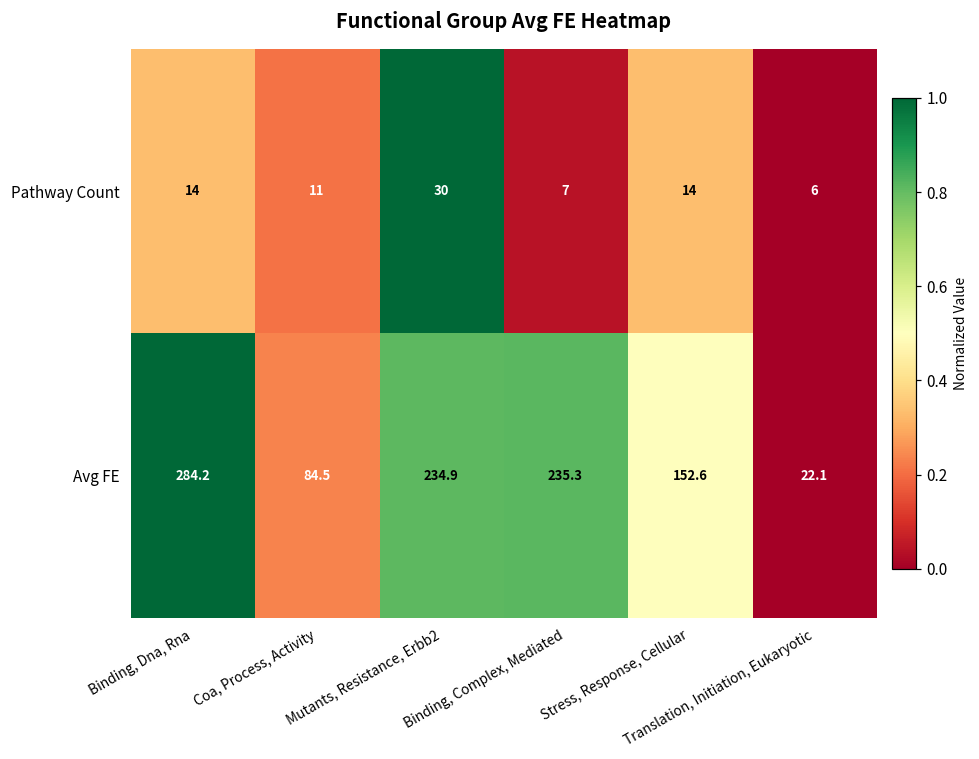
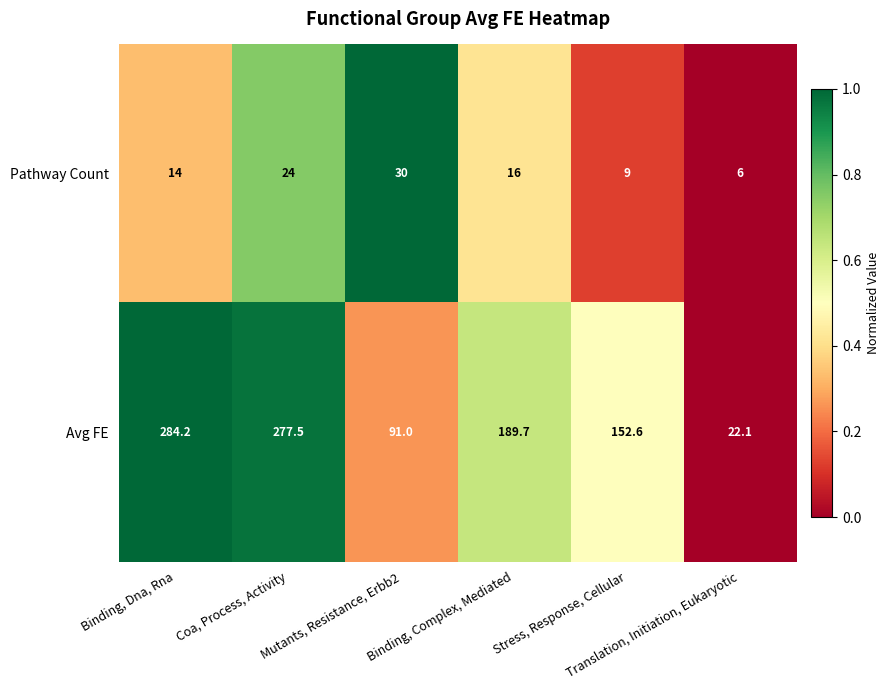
  {
    "Pathway Count": {
      "Binding, Dna, Rna": 14,
-     "Coa, Process, Activity": 11,
+     "Coa, Process, Activity": 24,
      "Mutants, Resistance, Erbb2": 30,
-     "Binding, Complex, Mediated": 7,
-     "Stress, Response, Cellular": 14,
+     "Binding, Complex, Mediated": 16,
+     "Stress, Response, Cellular": 9,
      "Translation, Initiation, Eukaryotic": 6
    },
    "Avg FE": {
      "Binding, Dna, Rna": 284.2,
-     "Coa, Process, Activity": 84.5,
-     "Mutants, Resistance, Erbb2": 234.9,
-     "Binding, Complex, Mediated": 235.3,
+     "Coa, Process, Activity": 277.5,
+     "Mutants, Resistance, Erbb2": 91.0,
+     "Binding, Complex, Mediated": 189.7,
      "Stress, Response, Cellular": 152.6,
      "Translation, Initiation, Eukaryotic": 22.1
    }
  }
